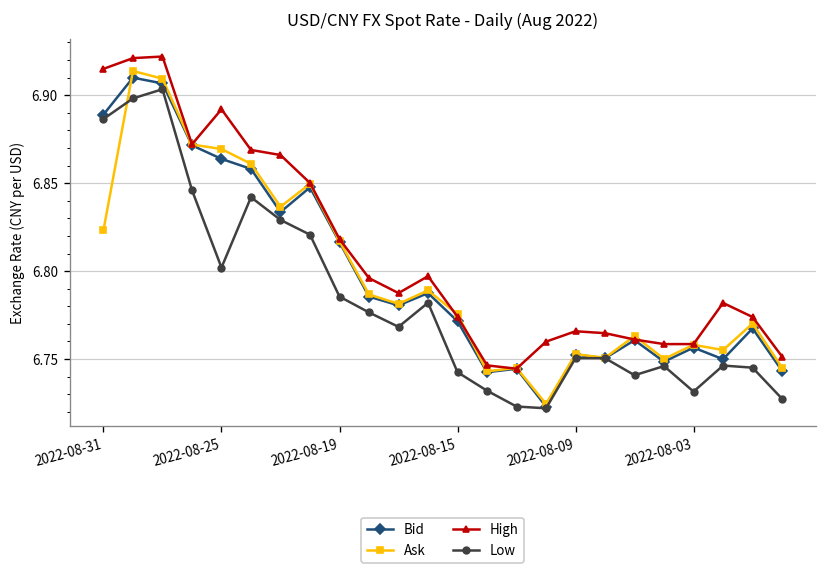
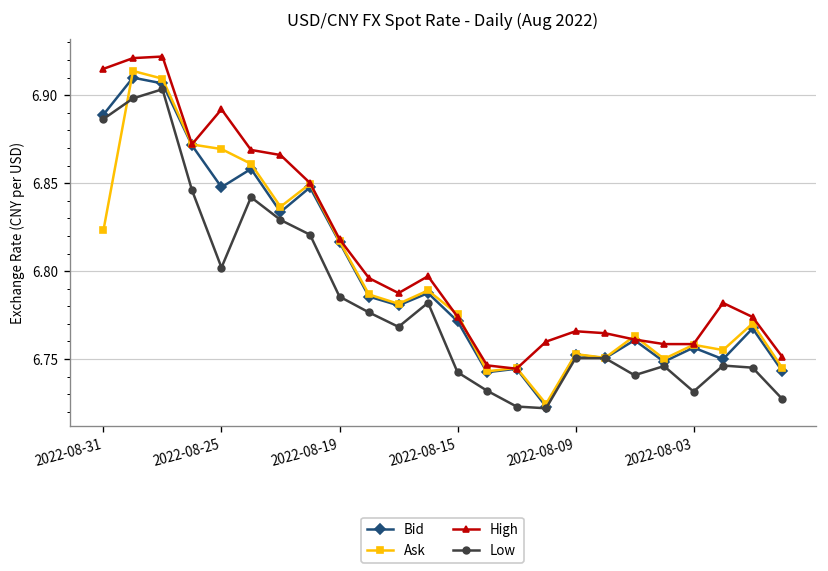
  {
    "Bid": {
      "2022-08-31": 6.889,
-     "2022-08-25": 6.864,
+     "2022-08-25": 6.848,
      "2022-08-15": 6.772
    },
    "Ask": {
      "2022-08-31": 6.823,
      "2022-08-25": 6.869
    },
    "High": {
      "2022-08-31": 6.915,
      "2022-08-25": 6.892,
      "2022-08-09": 6.766
    },
    "Low": {
      "2022-08-31": 6.887,
      "2022-08-25": 6.802,
      "2022-08-19": 6.786,
      "2022-08-15": 6.743,
      "2022-08-09": 6.751,
      "2022-08-03": 6.732
    }
  }
